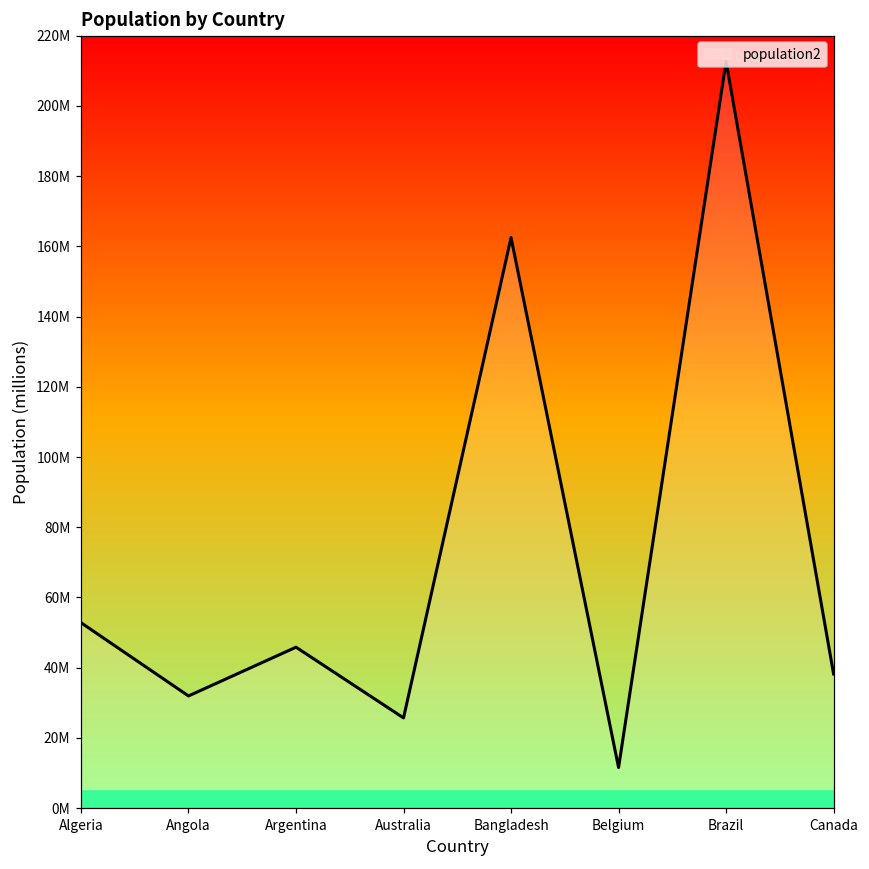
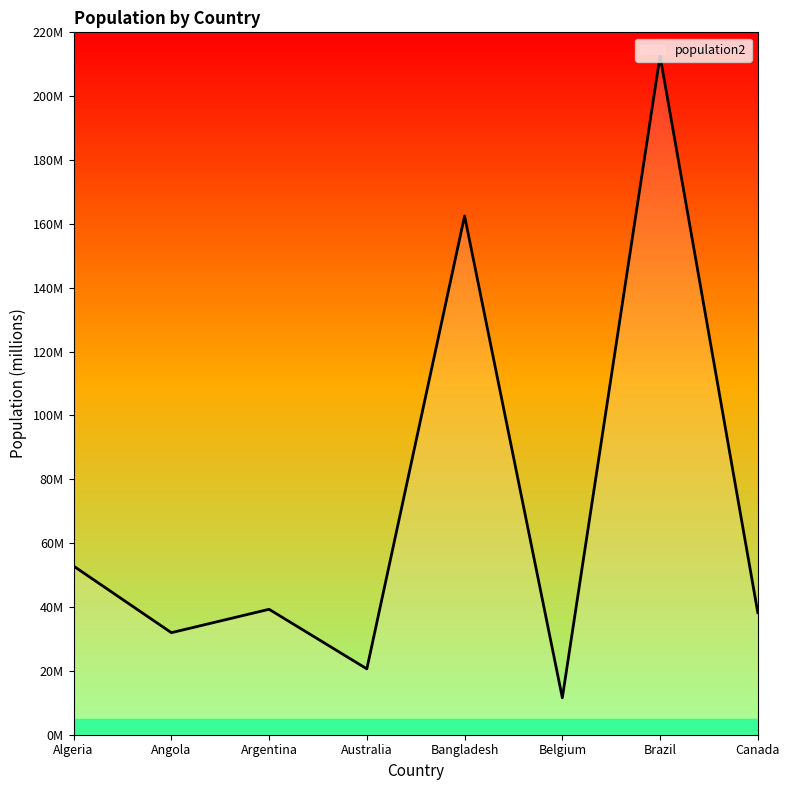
  {
    "Algeria": 53000000,
    "Angola": 32000000,
-   "Argentina": 46000000,
-   "Australia": 26000000,
+   "Argentina": 39000000,
+   "Australia": 21000000,
    "Bangladesh": 162000000,
    "Belgium": 12000000,
    "Canada": 38000000
  }
